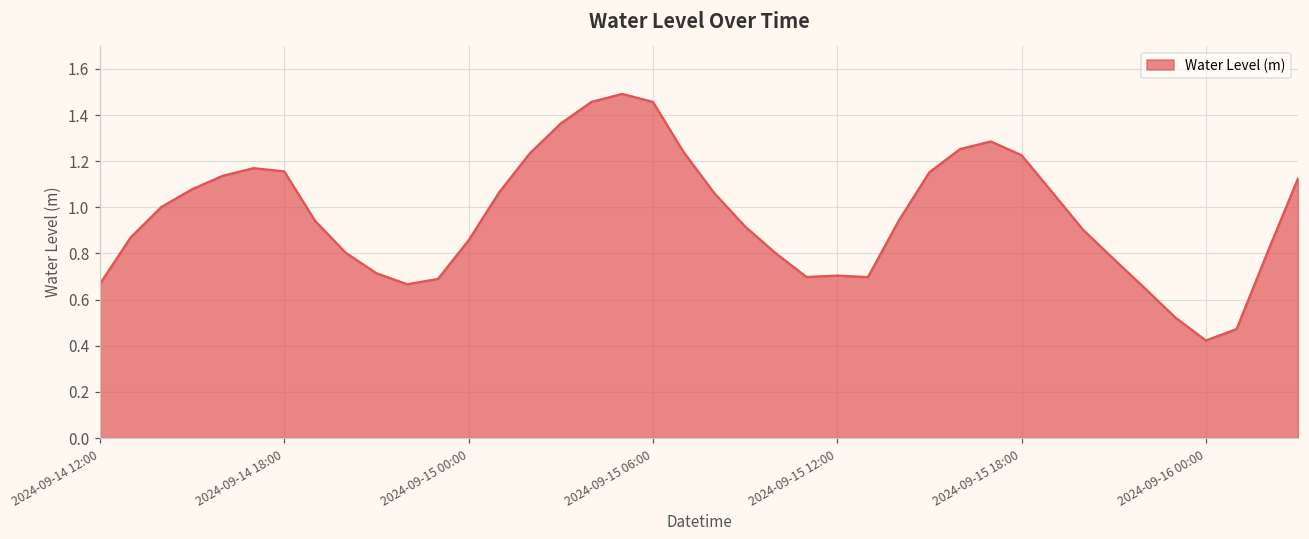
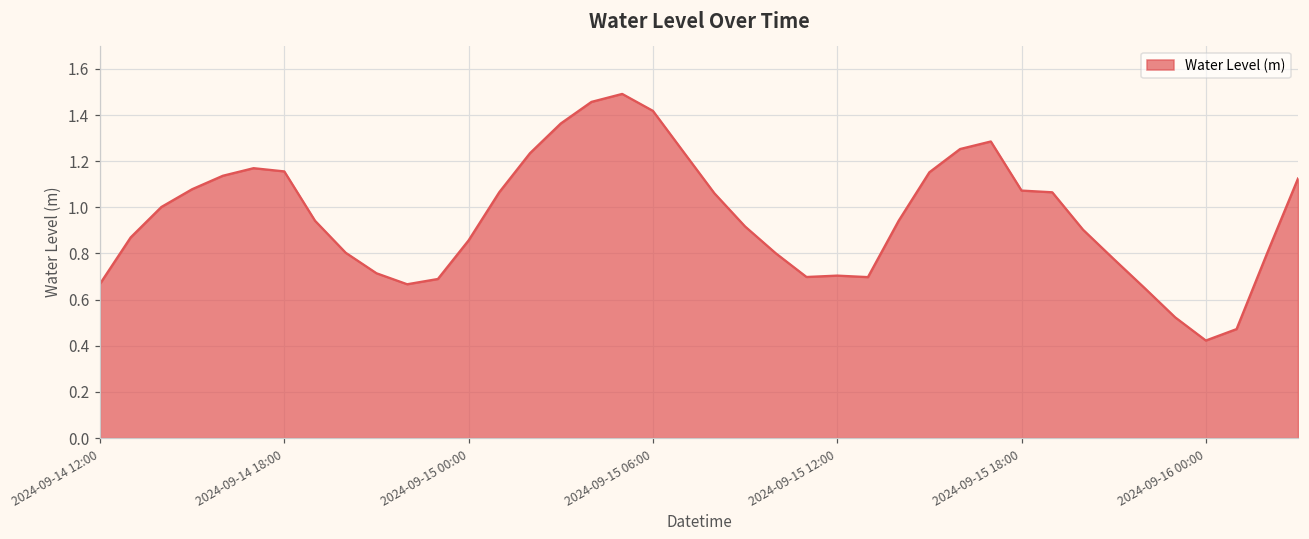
  {
    "2024-09-14 12:00": 0.67,
    "2024-09-14 18:00": 1.16,
    "2024-09-15 00:00": 0.86,
-   "2024-09-15 06:00": 1.46,
+   "2024-09-15 06:00": 1.42,
    "2024-09-15 12:00": 0.70,
-   "2024-09-15 18:00": 1.23,
+   "2024-09-15 18:00": 1.07,
    "2024-09-16 00:00": 0.42
  }
